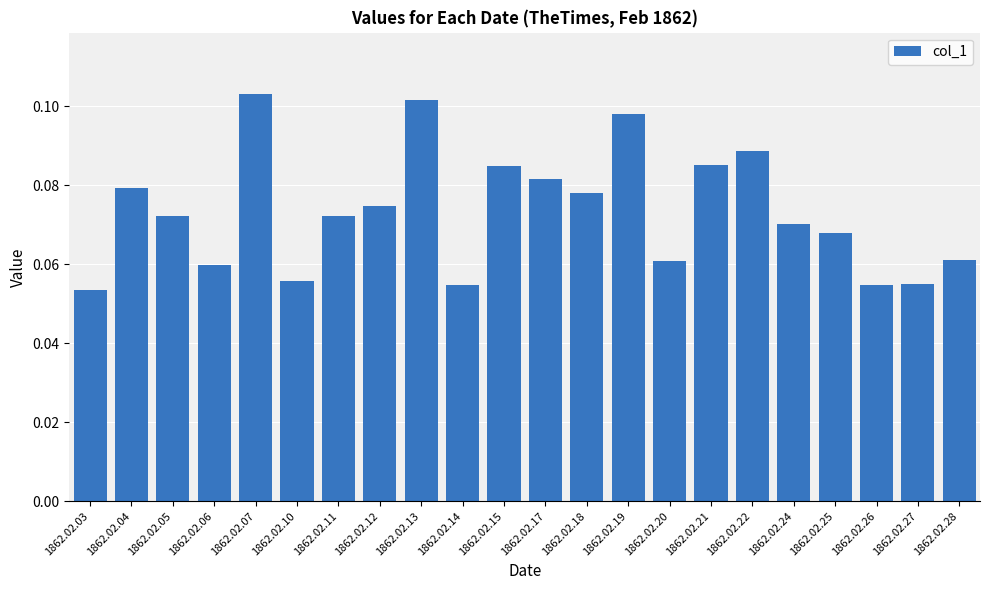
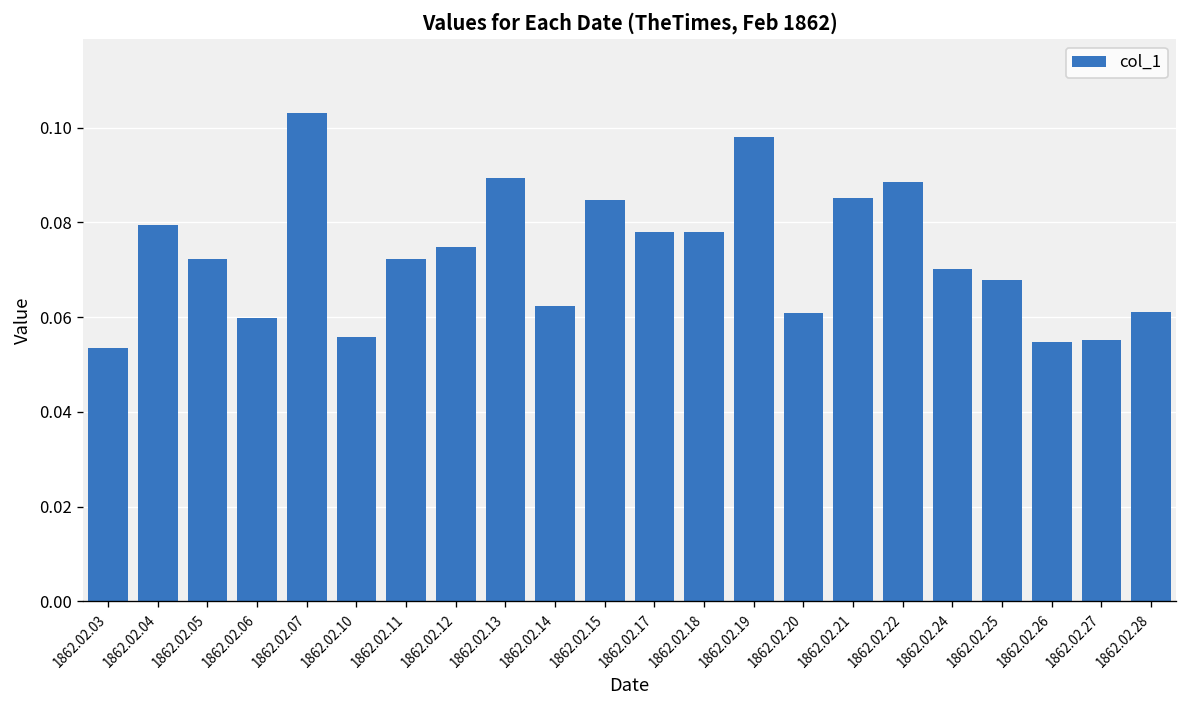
  {
    "1862.02.03": 0.054,
    "1862.02.04": 0.079,
    "1862.02.05": 0.072,
    "1862.02.06": 0.060,
    "1862.02.07": 0.103,
    "1862.02.10": 0.056,
    "1862.02.11": 0.072,
    "1862.02.12": 0.075,
-   "1862.02.13": 0.102,
-   "1862.02.14": 0.055,
+   "1862.02.13": 0.089,
+   "1862.02.14": 0.062,
    "1862.02.15": 0.085,
-   "1862.02.17": 0.082,
+   "1862.02.17": 0.078,
    "1862.02.18": 0.078,
    "1862.02.19": 0.098,
    "1862.02.20": 0.061,
    "1862.02.21": 0.085,
    "1862.02.22": 0.089,
    "1862.02.24": 0.070,
    "1862.02.25": 0.068,
    "1862.02.26": 0.055,
    "1862.02.27": 0.055,
    "1862.02.28": 0.061
  }
